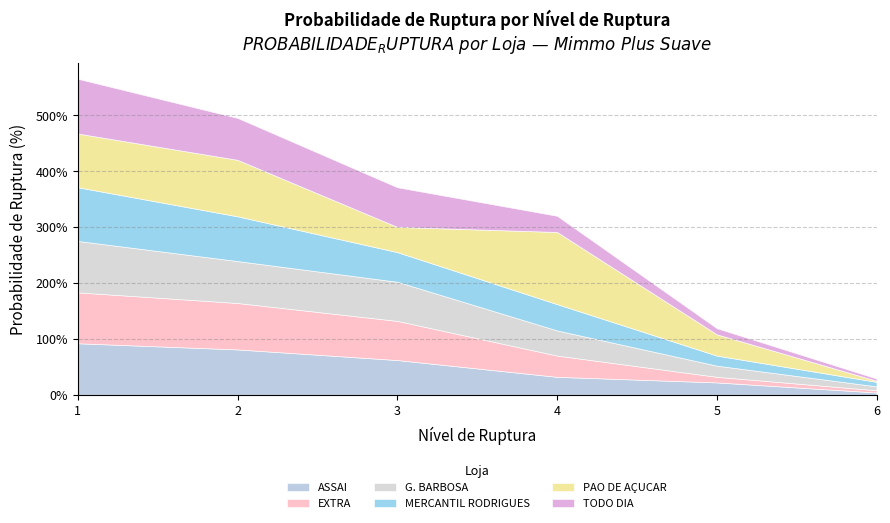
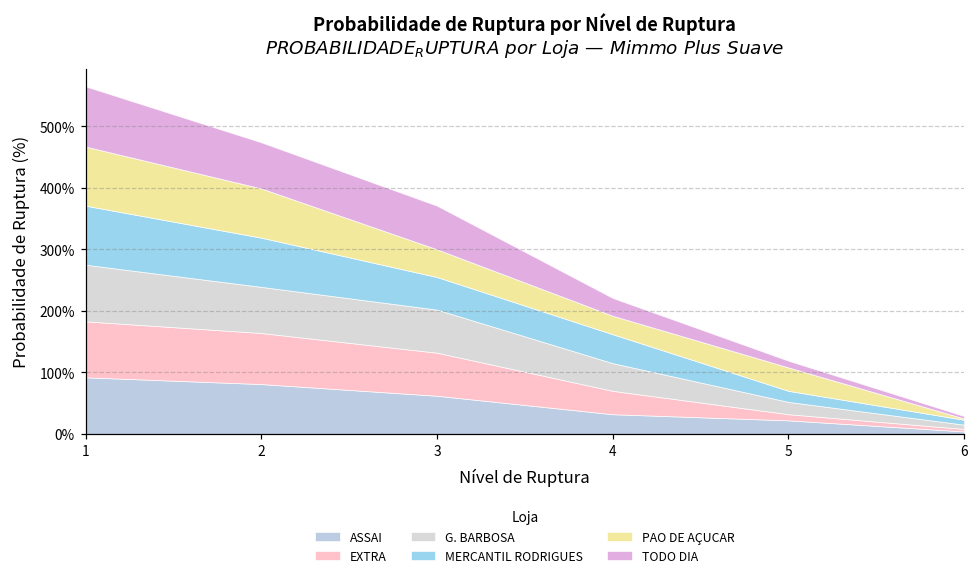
  {
    "PAO DE AÇUCAR": {
      "1": "100%",
-     "2": "100%",
+     "2": "80%",
      "3": "50%",
-     "4": "130%",
+     "4": "30%",
      "5": "40%"
    }
  }
